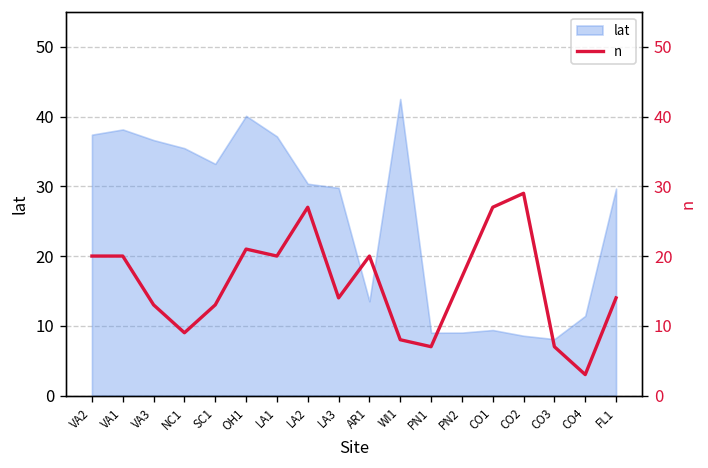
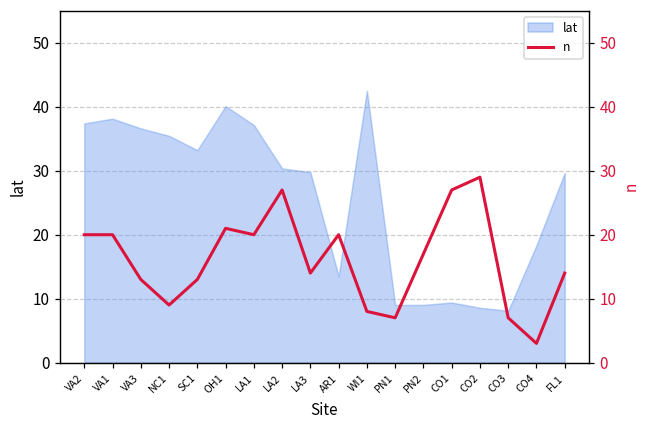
  {
    "lat": {
      "VA2": 37,
      "VA1": 38,
      "VA3": 37,
      "NC1": 35,
      "SC1": 33,
      "OH1": 40,
      "LA1": 37,
      "LA2": 30,
      "LA3": 30,
      "AR1": 14,
      "WI1": 43,
      "PN1": 9,
      "PN2": 9,
      "CO1": 9,
      "CO2": 9,
      "CO3": 8,
-     "CO4": 11,
+     "CO4": 18,
      "FL1": 30
    },
    "n": {
      "VA2": 20,
      "VA1": 20,
      "VA3": 13,
      "NC1": 9,
      "SC1": 13,
      "OH1": 21,
      "LA1": 20,
      "LA2": 27,
      "LA3": 14,
      "AR1": 20,
      "WI1": 8,
      "PN1": 7,
      "PN2": 17,
      "CO1": 27,
      "CO2": 29,
      "CO3": 7,
      "CO4": 3,
      "FL1": 14
    }
  }
